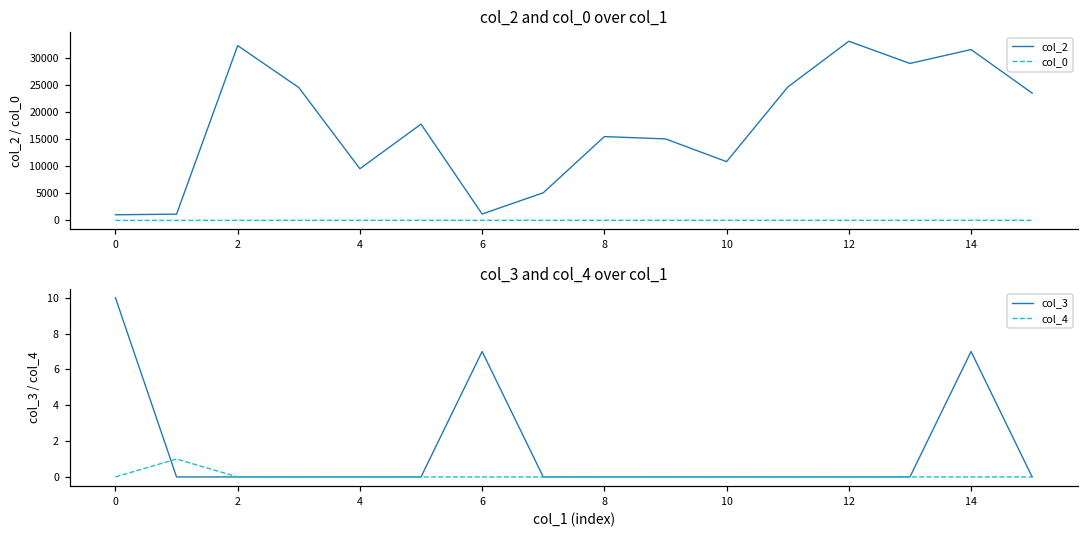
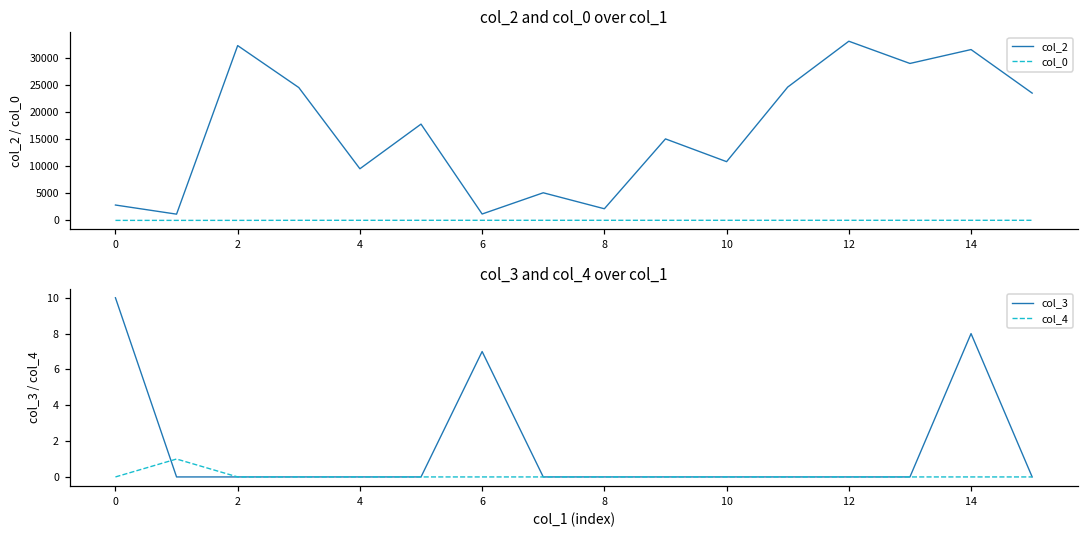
  {
    "col_2 and col_0 over col_1": {
      "col_2": {
-       "0": 1000,
+       "0": 3000,
        "2": 32000,
        "4": 10000,
        "6": 1000,
-       "8": 15000,
+       "8": 2000,
        "10": 11000,
        "12": 33000,
        "14": 32000
      },
      "col_0": {
        "0": 0,
        "2": 0,
        "4": 0,
        "6": 0,
        "8": 0,
        "10": 0,
        "12": 0,
        "14": 0
      }
    },
    "col_3 and col_4 over col_1": {
      "col_3": {
        "0": 10,
        "6": 7,
-       "14": 7
+       "14": 8
      },
      "col_4": {
        "0": 0,
        "6": 0,
        "14": 0
      }
    }
  }
